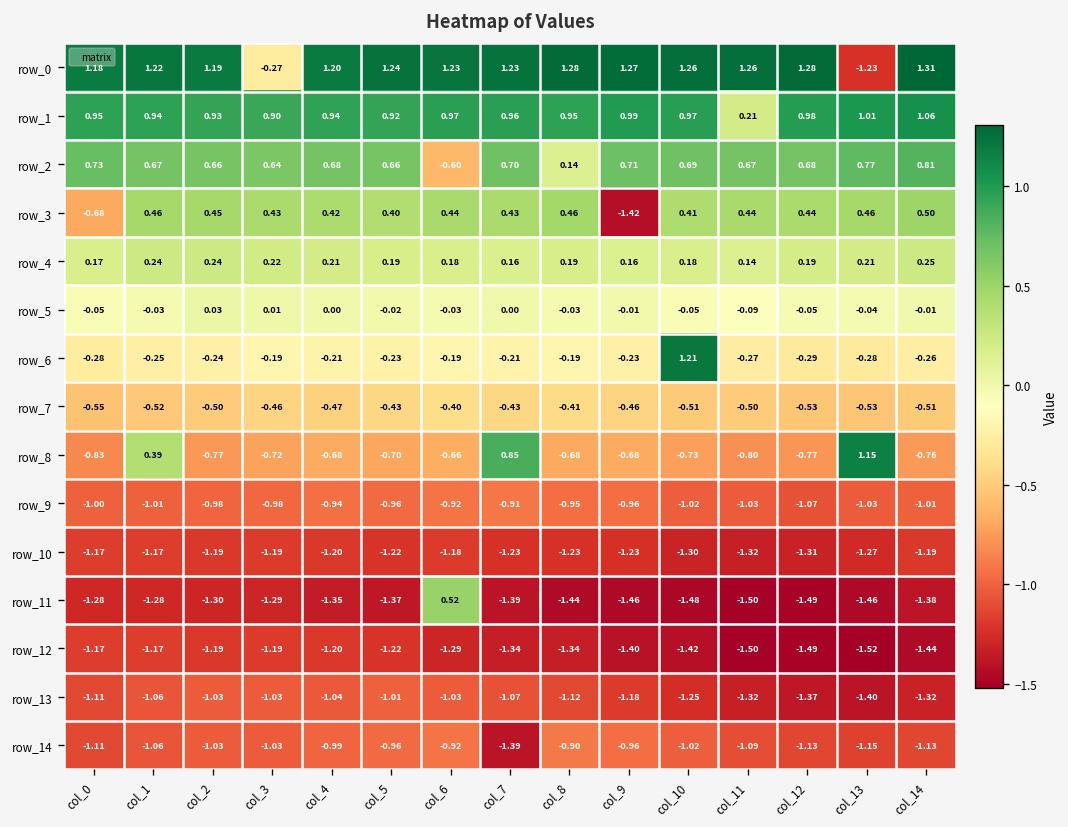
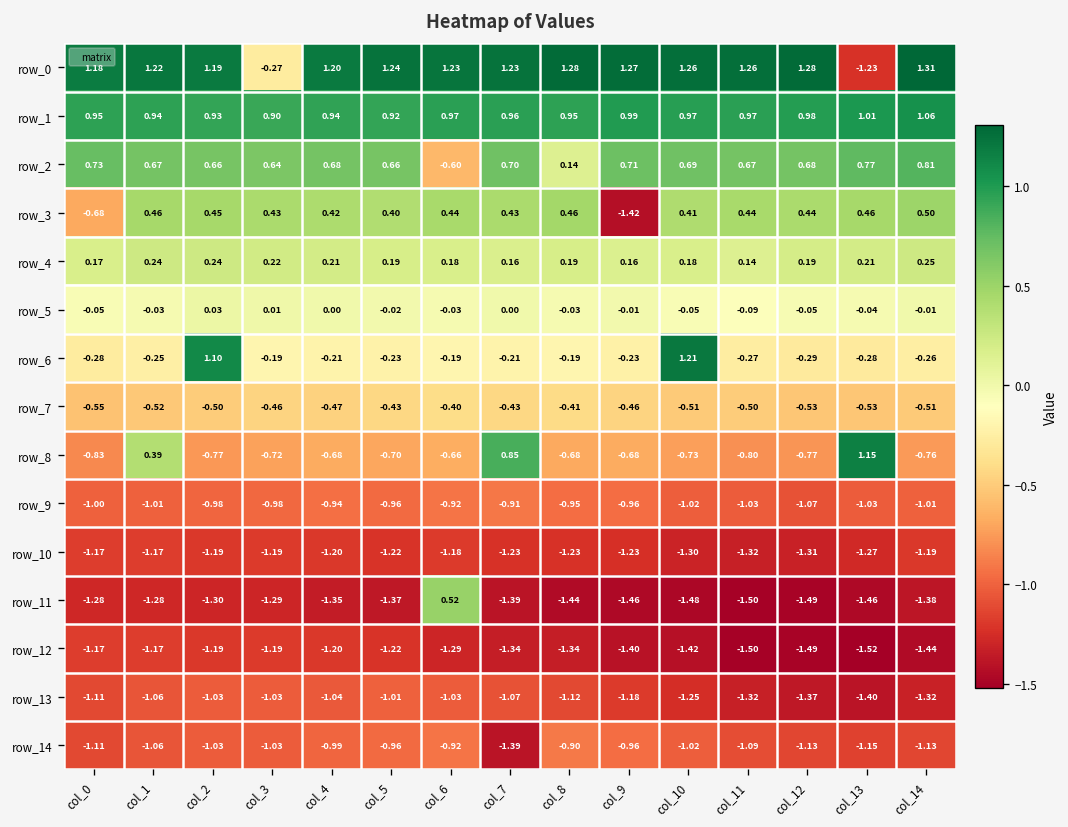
  {
    "row_1": {
      "col_0": 0.95,
      "col_1": 0.94,
      "col_2": 0.93,
      "col_3": 0.90,
      "col_4": 0.94,
      "col_5": 0.92,
      "col_6": 0.97,
      "col_7": 0.96,
      "col_8": 0.95,
      "col_9": 0.99,
      "col_10": 0.97,
-     "col_11": 0.21,
+     "col_11": 0.97,
      "col_12": 0.98,
      "col_13": 1.01,
      "col_14": 1.06
    },
    "row_6": {
      "col_0": -0.28,
      "col_1": -0.25,
-     "col_2": -0.24,
+     "col_2": 1.10,
      "col_3": -0.19,
      "col_4": -0.21,
      "col_5": -0.23,
      "col_6": -0.19,
      "col_7": -0.21,
      "col_8": -0.19,
      "col_9": -0.23,
      "col_10": 1.21,
      "col_11": -0.27,
      "col_12": -0.29,
      "col_13": -0.28,
      "col_14": -0.26
    }
  }
